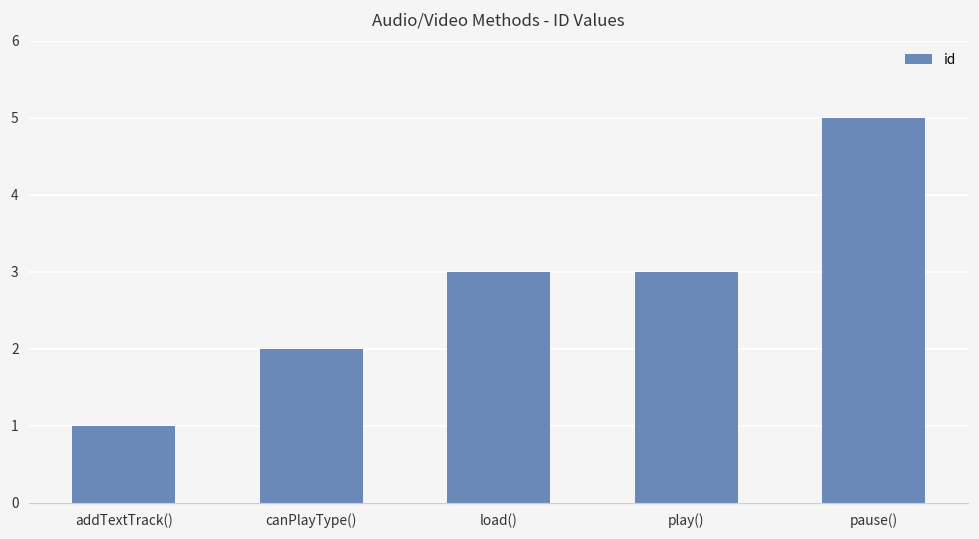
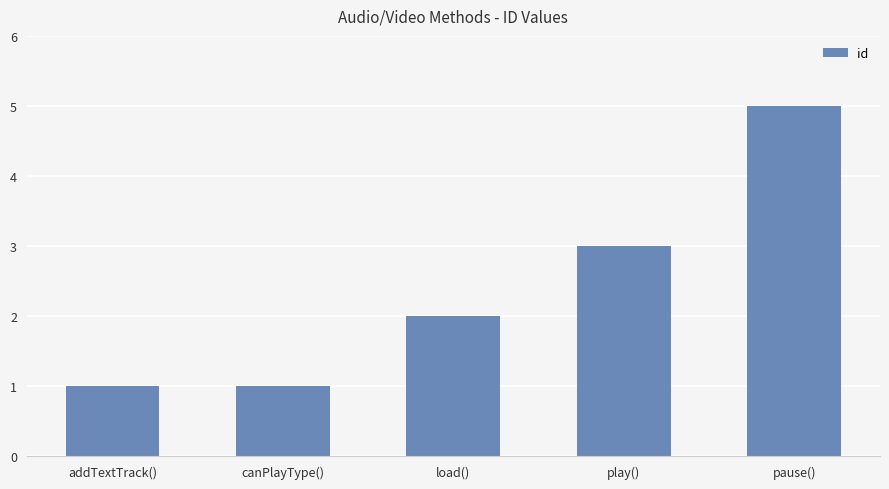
  {
    "addTextTrack()": 1,
-   "canPlayType()": 2,
-   "load()": 3,
+   "canPlayType()": 1,
+   "load()": 2,
    "play()": 3,
    "pause()": 5
  }
